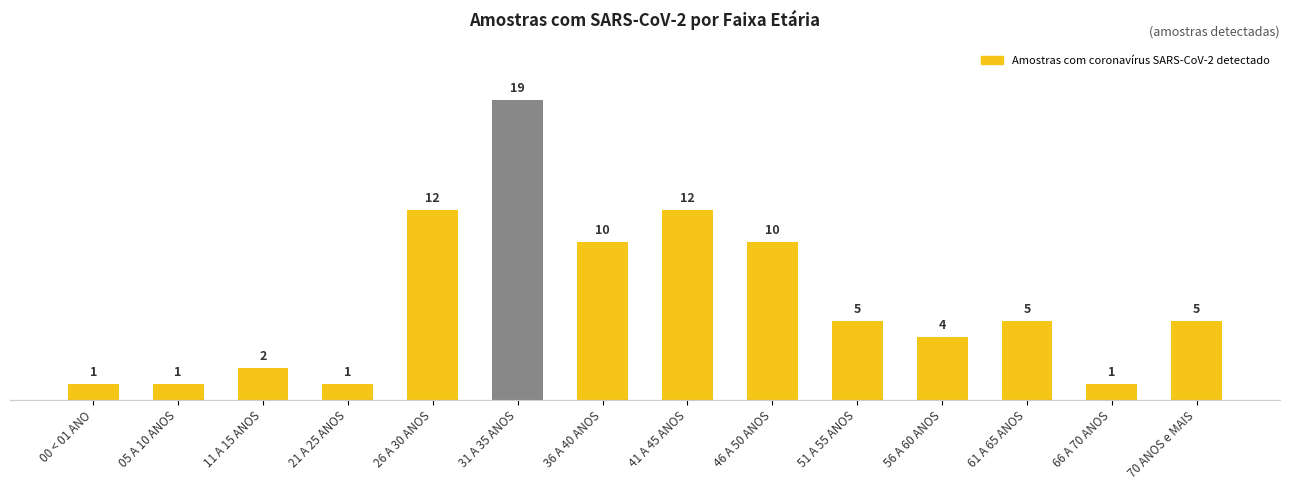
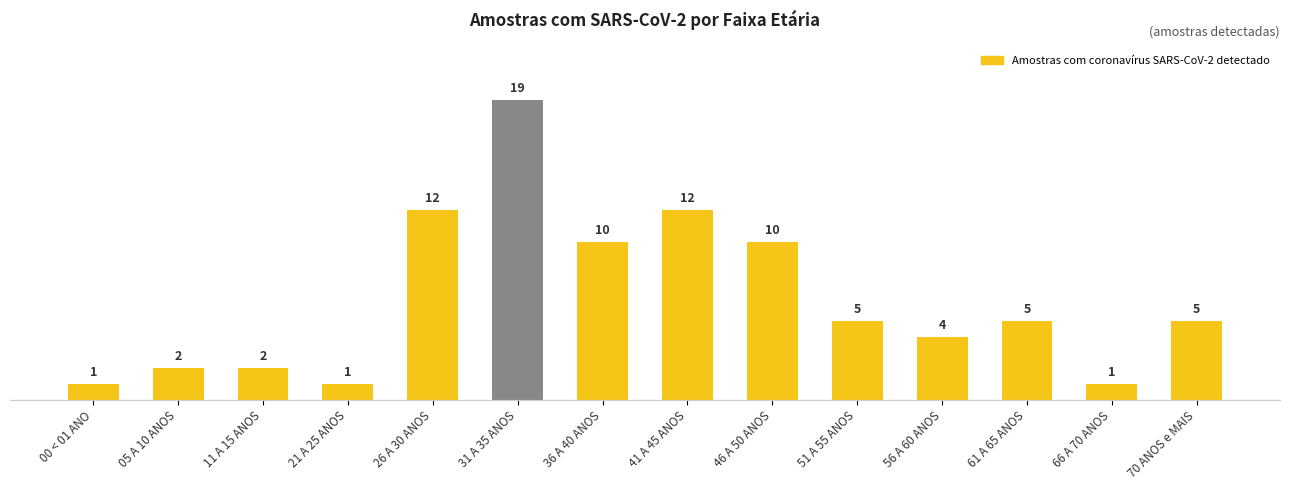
  {
    "00 < 01 ANO": 1,
-   "05 A 10 ANOS": 1,
+   "05 A 10 ANOS": 2,
    "11 A 15 ANOS": 2,
    "21 A 25 ANOS": 1,
    "26 A 30 ANOS": 12,
    "31 A 35 ANOS": 19,
    "36 A 40 ANOS": 10,
    "41 A 45 ANOS": 12,
    "46 A 50 ANOS": 10,
    "51 A 55 ANOS": 5,
    "56 A 60 ANOS": 4,
    "61 A 65 ANOS": 5,
    "66 A 70 ANOS": 1,
    "70 ANOS e MAIS": 5
  }
